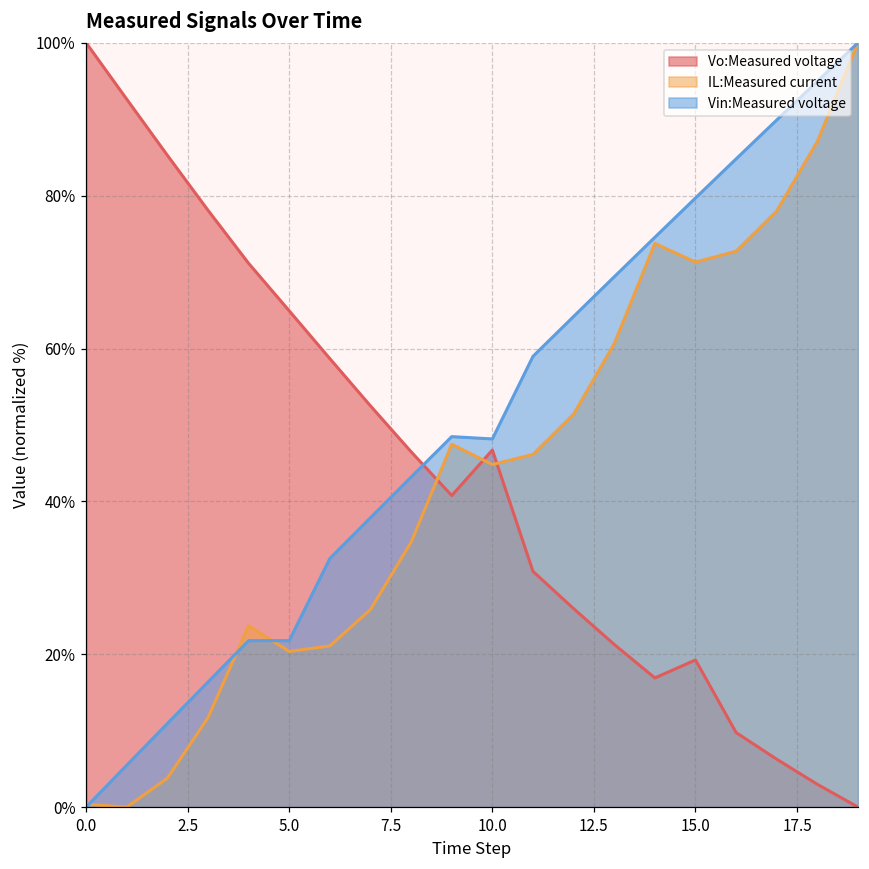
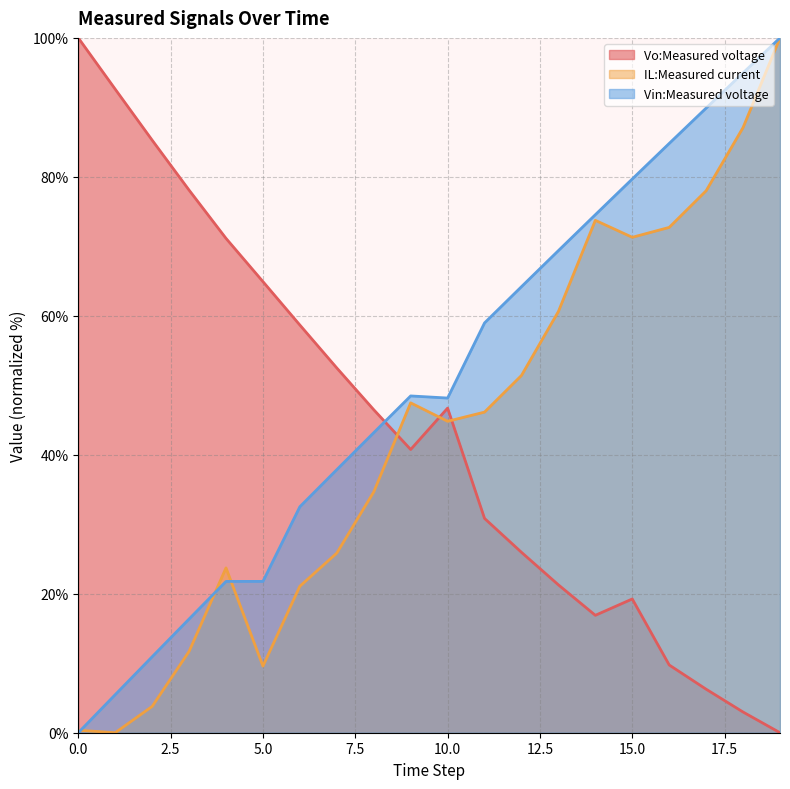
  {
    "Vo:Measured voltage": {
      "0.0": "100%",
      "5.0": "65%",
      "10.0": "47%",
      "15.0": "19%"
    },
    "IL:Measured current": {
-     "5.0": "20%",
+     "5.0": "10%",
      "10.0": "45%",
      "15.0": "71%"
    },
    "Vin:Measured voltage": {
      "5.0": "22%",
      "10.0": "48%",
      "15.0": "80%"
    }
  }
